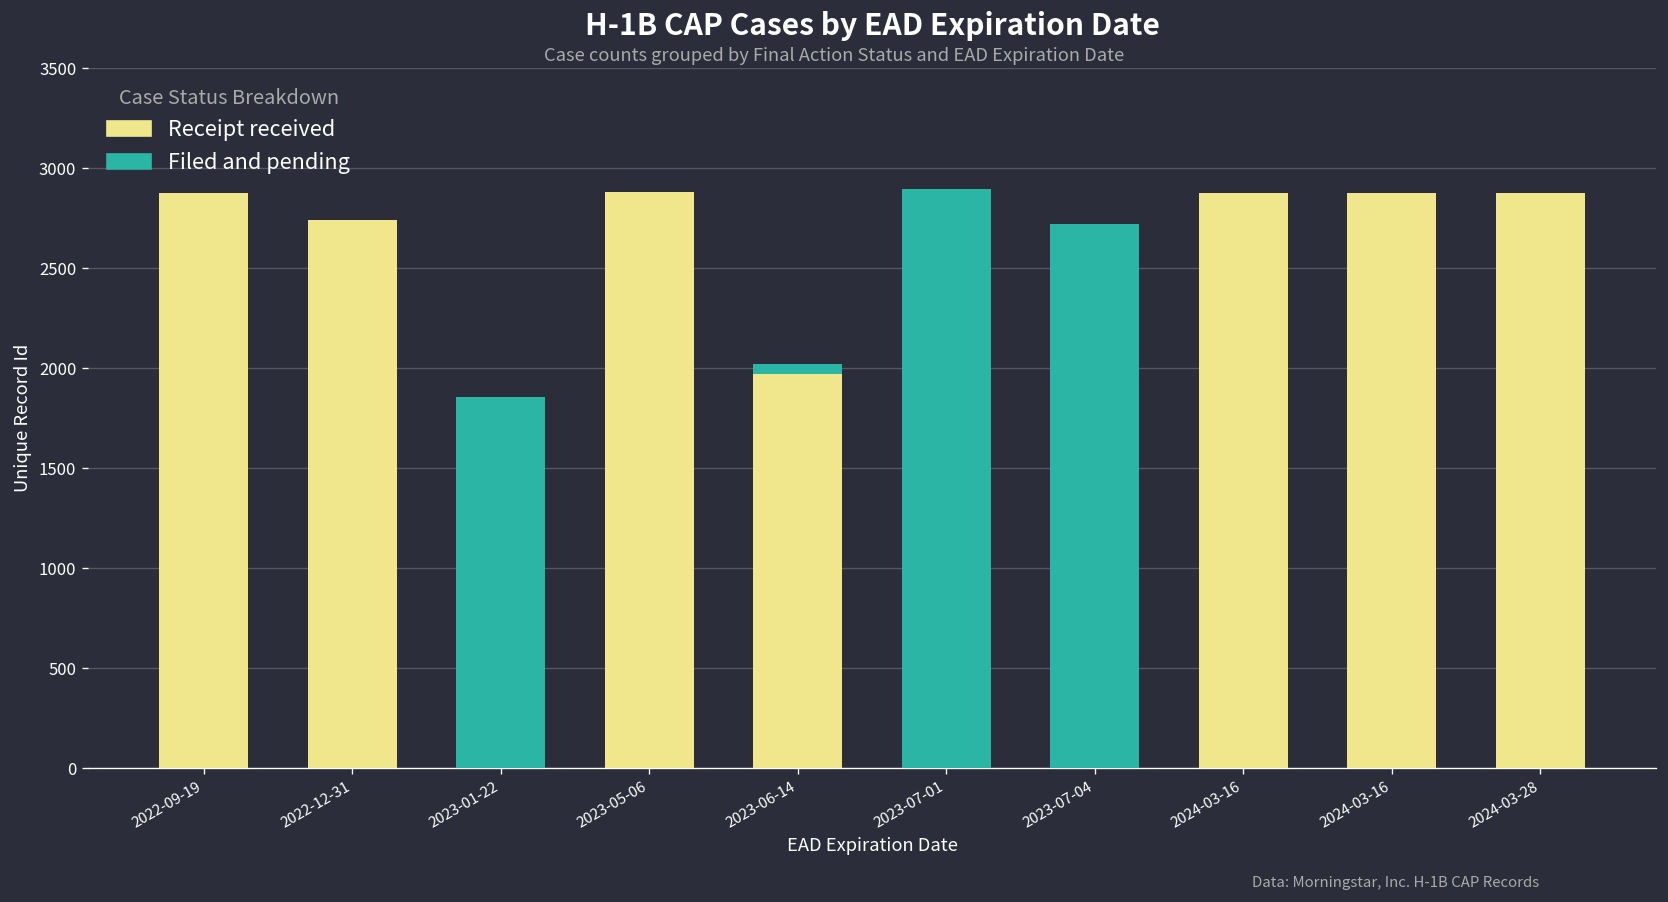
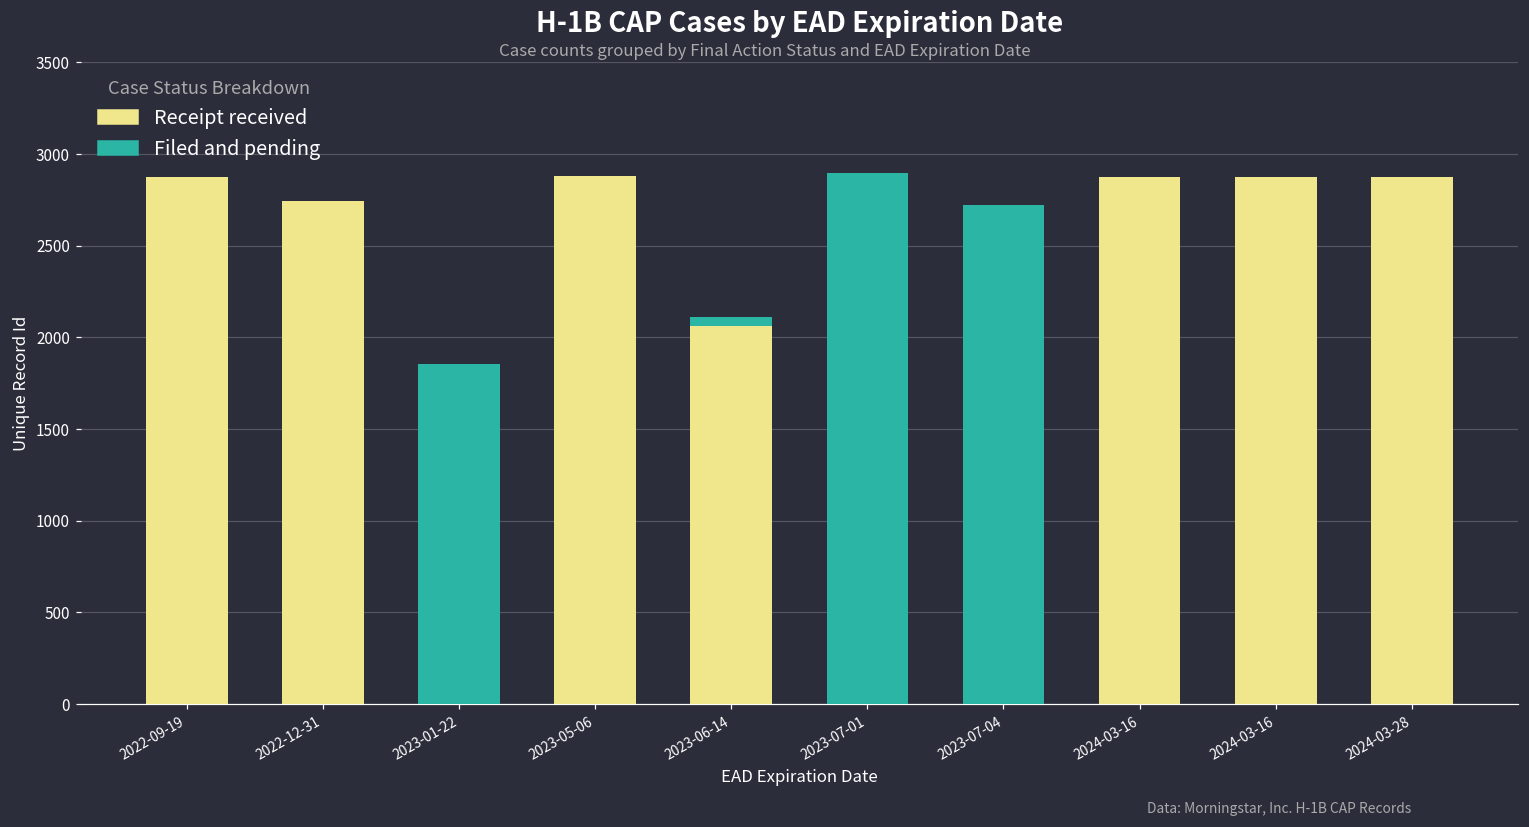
  {
    "Receipt received": {
      "2022-09-19": 2870,
      "2022-12-31": 2740,
      "2023-01-22": 0,
      "2023-05-06": 2880,
-     "2023-06-14": 1970,
+     "2023-06-14": 2060,
      "2023-07-01": 0,
      "2023-07-04": 0,
      "2024-03-28": 2880
    },
    "Filed and pending": {
      "2022-09-19": 0,
      "2022-12-31": 0,
      "2023-01-22": 1850,
      "2023-05-06": 0,
      "2023-06-14": 50,
      "2023-07-01": 2900,
      "2023-07-04": 2720,
      "2024-03-28": 0
    }
  }
